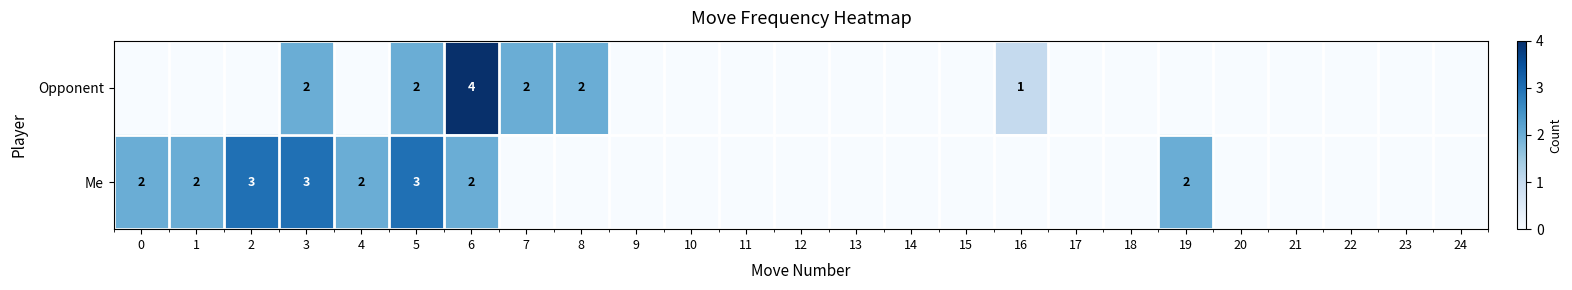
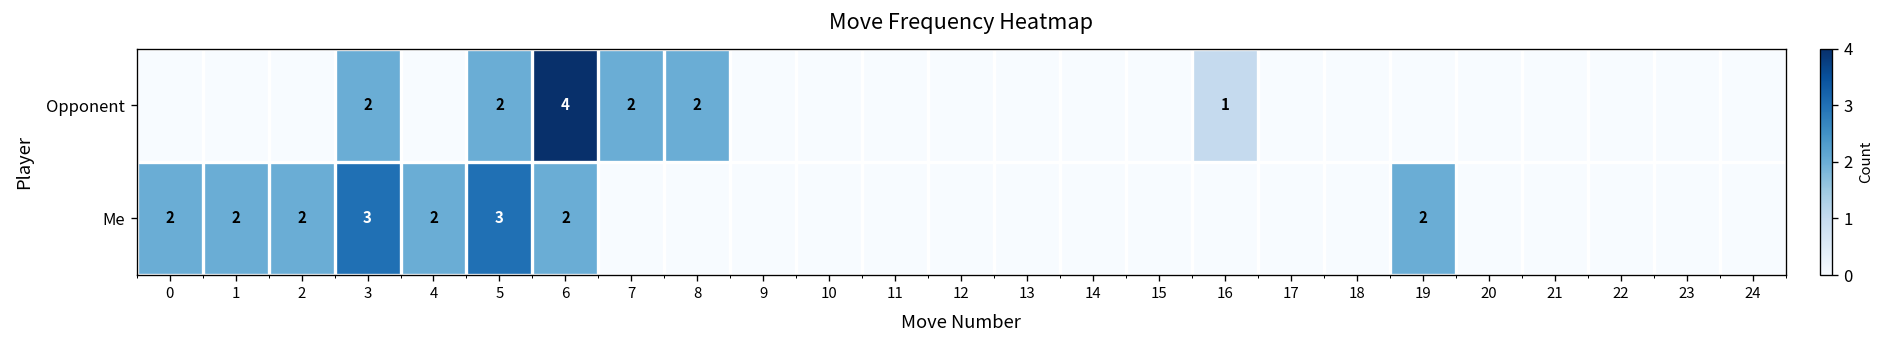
  {
    "Opponent": {
      "3": 2,
      "5": 2,
      "6": 4,
      "7": 2,
      "8": 2,
      "16": 1
    },
    "Me": {
      "0": 2,
      "1": 2,
-     "2": 3,
+     "2": 2,
      "3": 3,
      "4": 2,
      "5": 3,
      "6": 2,
      "19": 2
    }
  }
